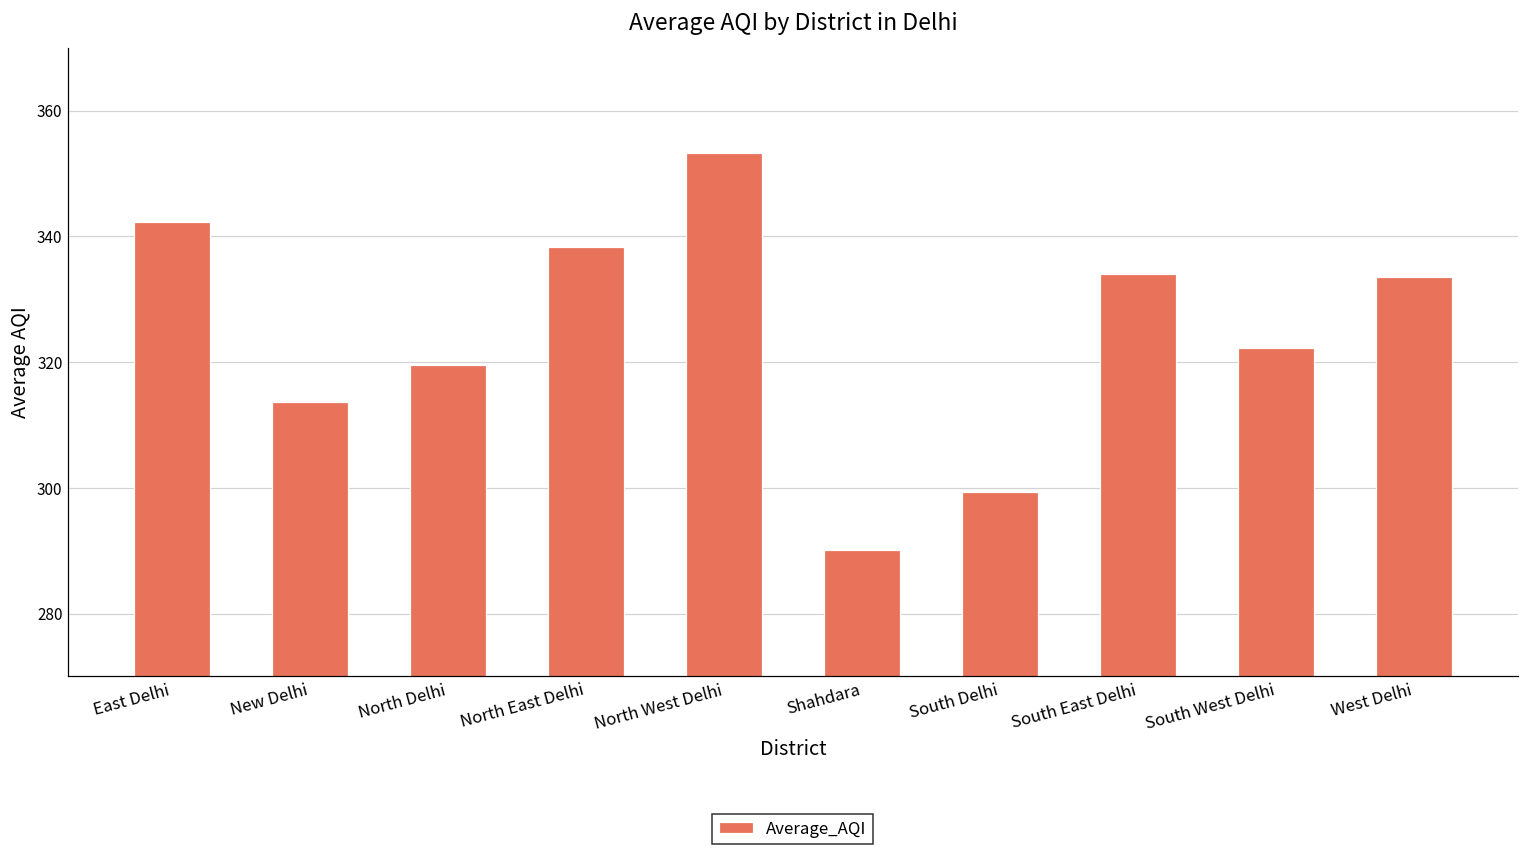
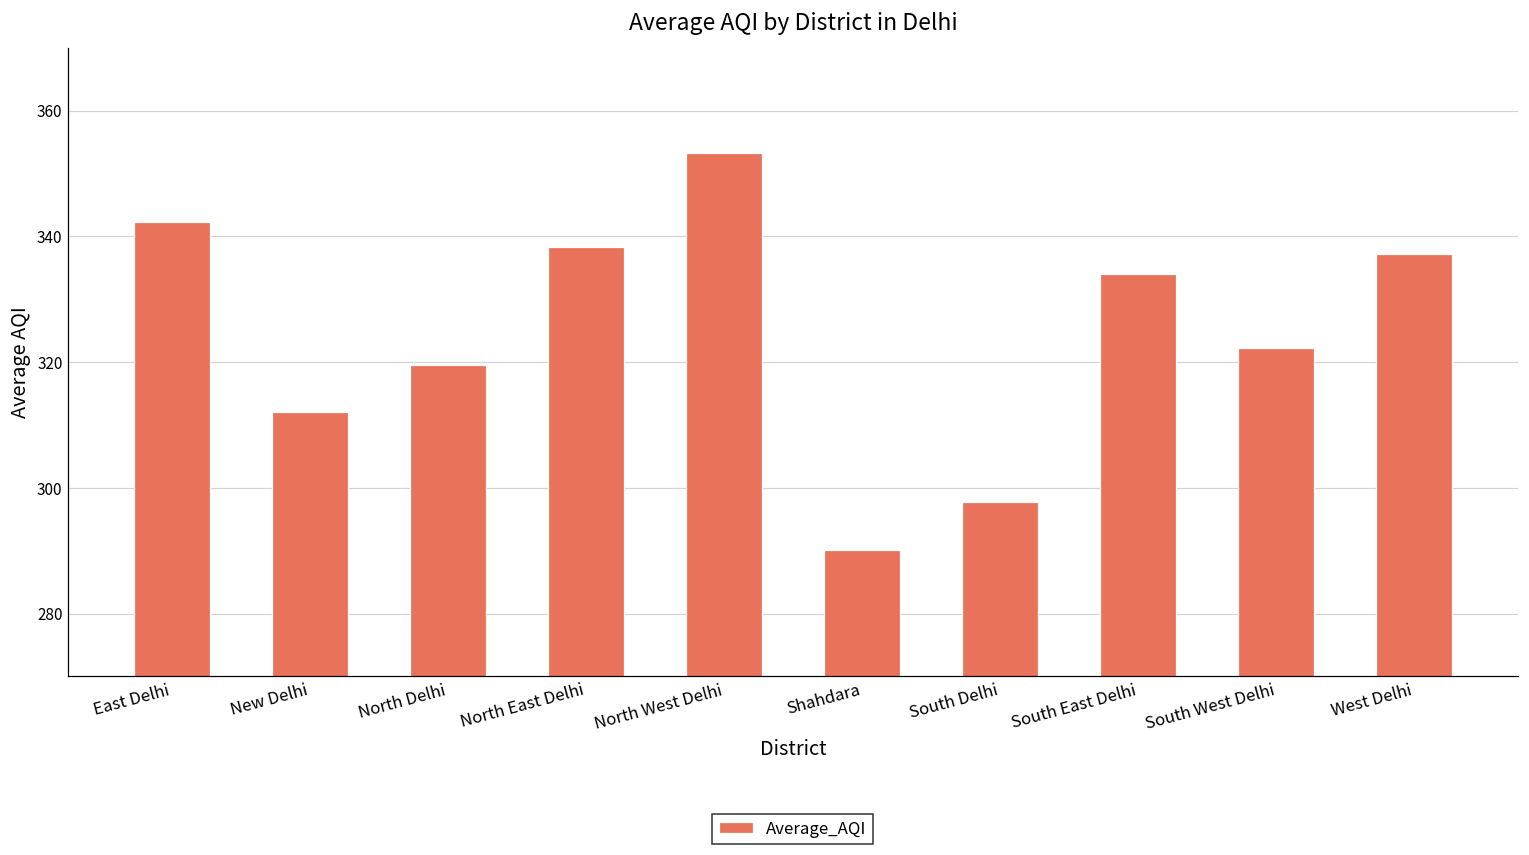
  {
    "East Delhi": 342,
-   "New Delhi": 314,
+   "New Delhi": 312,
    "North Delhi": 320,
    "North East Delhi": 338,
    "North West Delhi": 353,
    "Shahdara": 290,
-   "South Delhi": 299,
+   "South Delhi": 298,
    "South East Delhi": 334,
    "South West Delhi": 322,
-   "West Delhi": 334
+   "West Delhi": 337
  }
